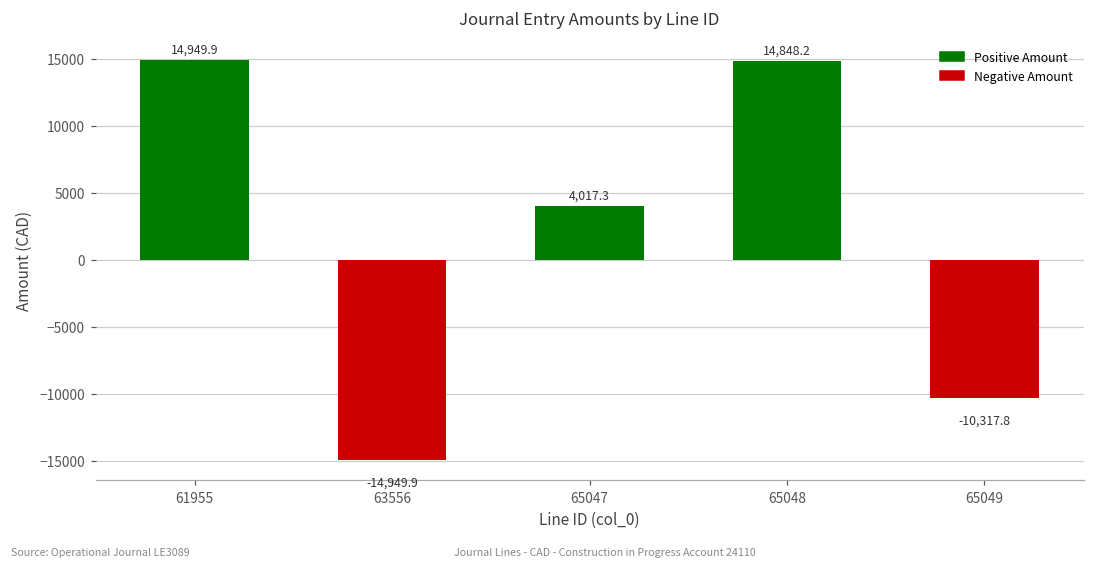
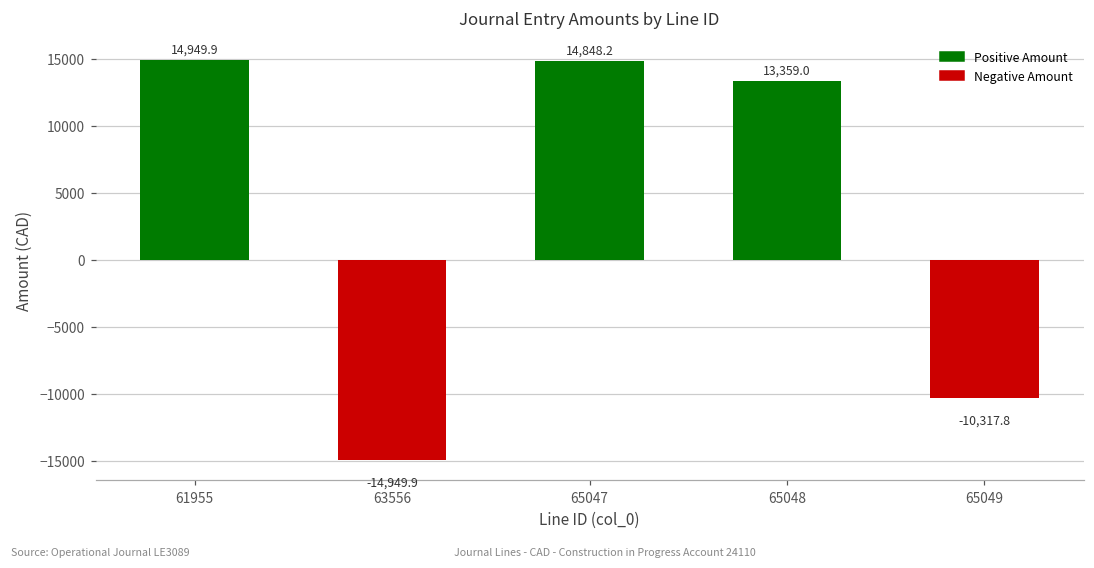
  {
    "61955": "14,949.9",
    "63556": "-14,949.9",
-   "65047": "4,017.3",
-   "65048": "14,848.2",
+   "65047": "14,848.2",
+   "65048": "13,359.0",
    "65049": "-10,317.8"
  }
